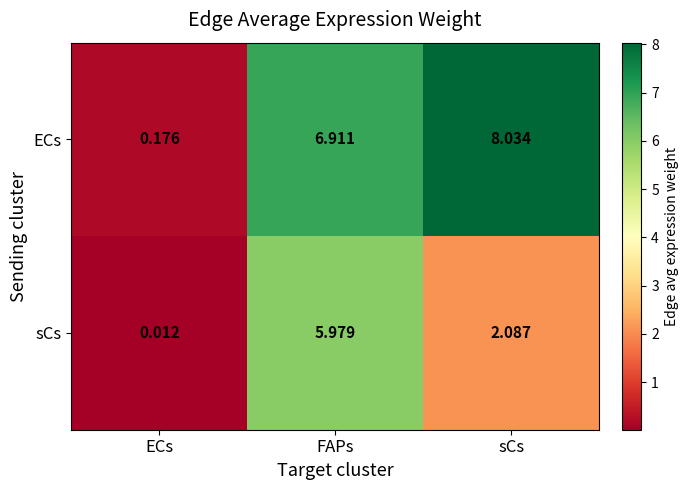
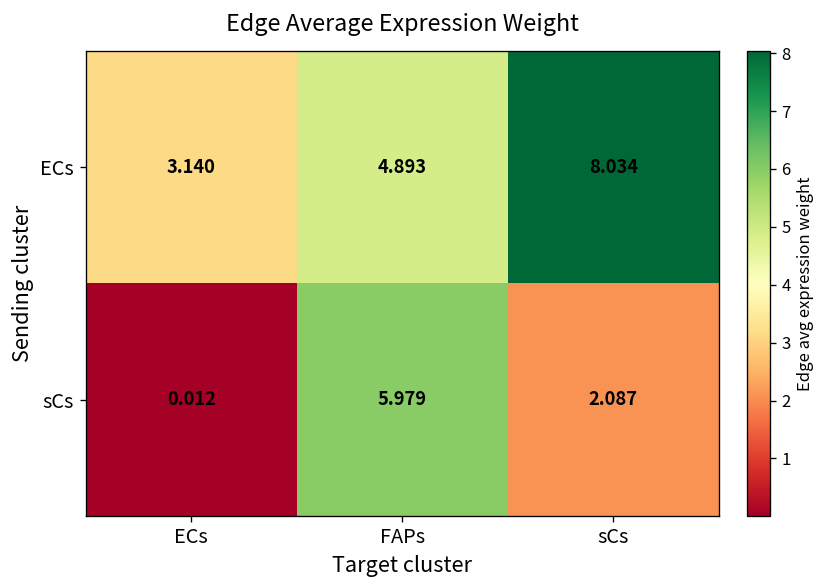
  {
    "ECs": {
-     "ECs": 0.176,
-     "FAPs": 6.911,
+     "ECs": 3.140,
+     "FAPs": 4.893,
      "sCs": 8.034
    },
    "sCs": {
      "ECs": 0.012,
      "FAPs": 5.979,
      "sCs": 2.087
    }
  }
